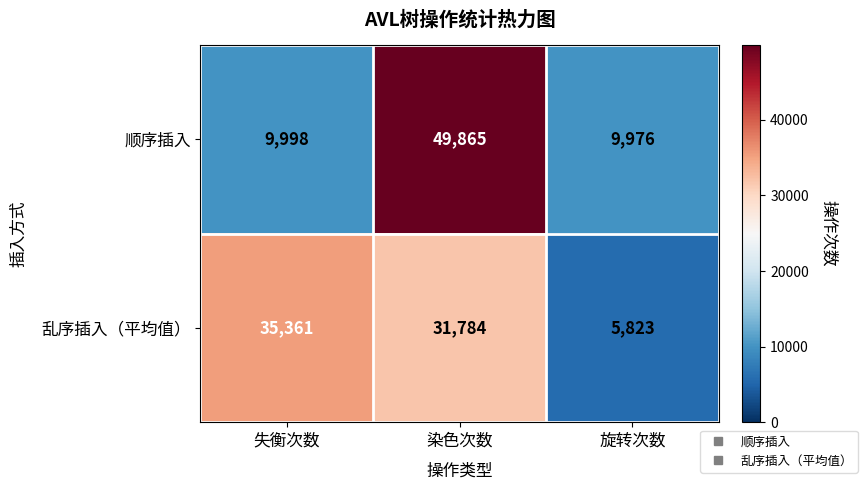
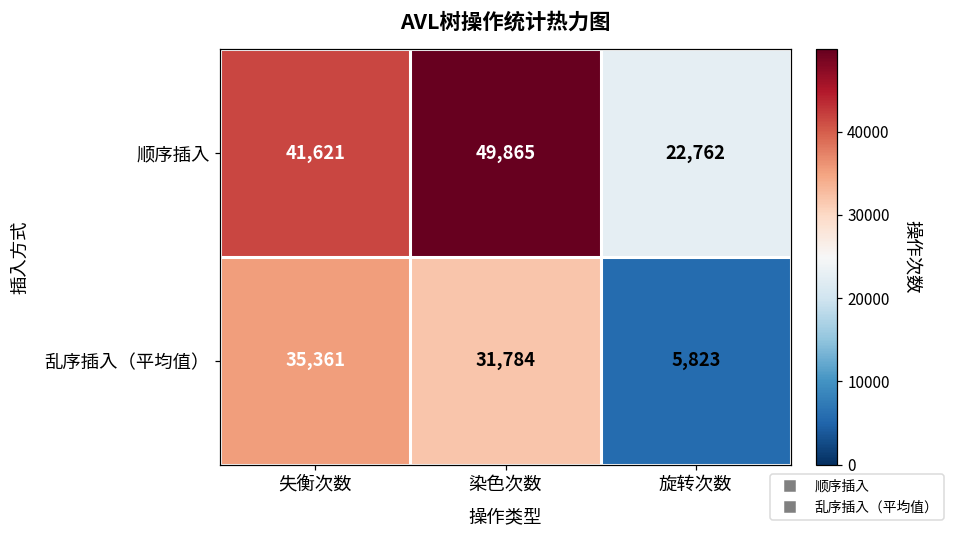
  {
    "顺序插入": {
-     "失衡次数": "9,998",
+     "失衡次数": "41,621",
      "染色次数": "49,865",
-     "旋转次数": "9,976"
+     "旋转次数": "22,762"
    },
    "乱序插入（平均值）": {
      "失衡次数": "35,361",
      "染色次数": "31,784",
      "旋转次数": "5,823"
    }
  }
